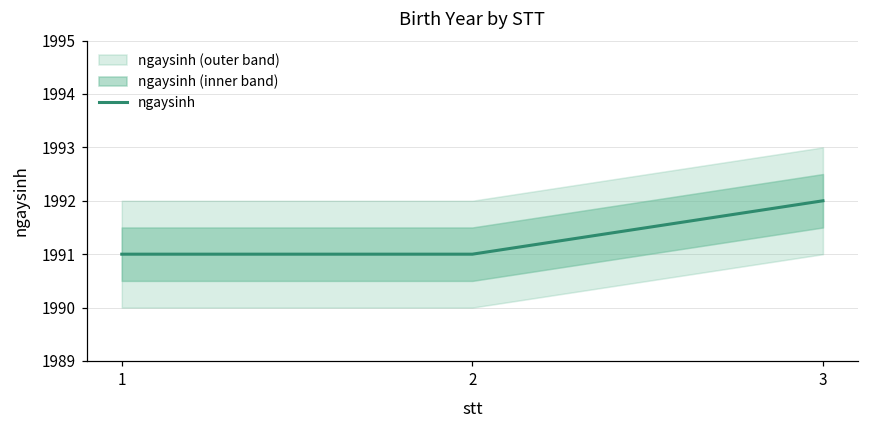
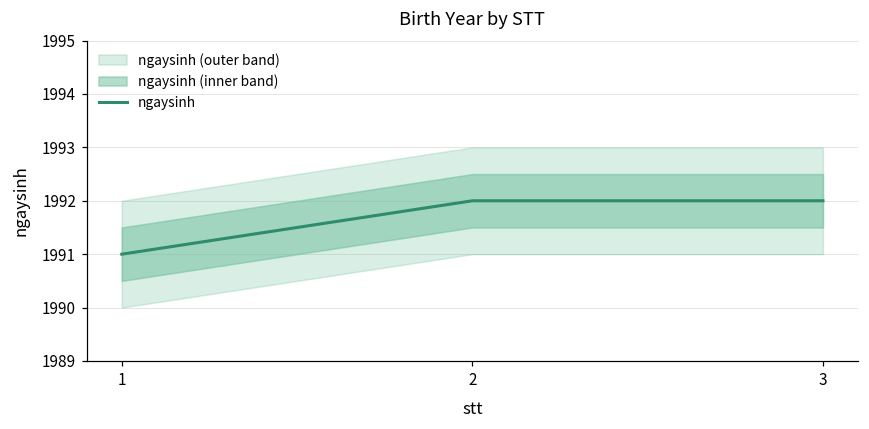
  {
    "ngaysinh": {
      "1": 1991,
-     "2": 1991,
+     "2": 1992,
      "3": 1992
    }
  }
